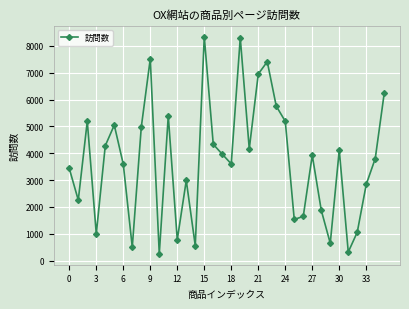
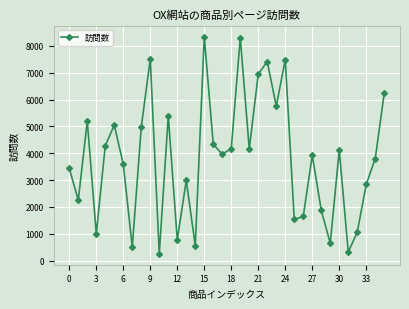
  {
    "0": 3400,
    "3": 1000,
    "6": 3600,
    "9": 7500,
    "12": 800,
    "15": 8300,
-   "18": 3600,
+   "18": 4200,
    "21": 6900,
-   "24": 5200,
+   "24": 7500,
    "27": 3900,
    "30": 4100,
    "33": 2800
  }
